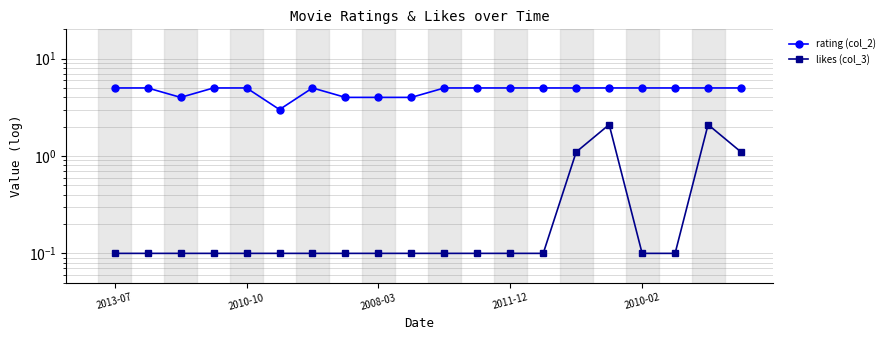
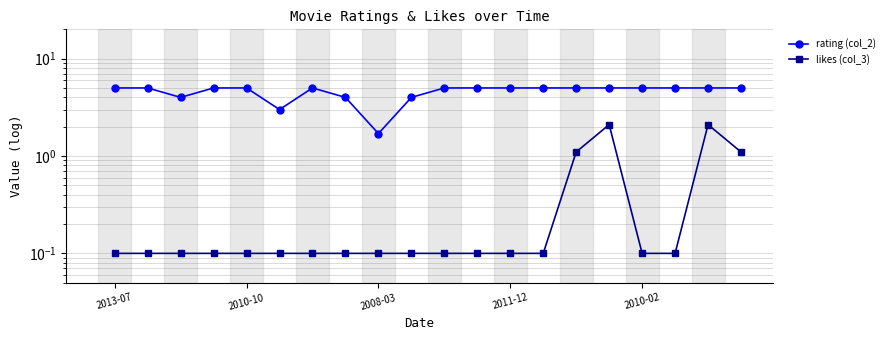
  {
    "rating (col_2)": {
      "2013-07": 5,
      "2010-10": 5,
-     "2008-03": 4.0,
+     "2008-03": 1.7,
      "2011-12": 5,
      "2010-02": 5
    },
    "likes (col_3)": {
      "2013-07": 0.1,
      "2010-10": 0.1,
      "2008-03": 0.1,
      "2011-12": 0.1,
      "2010-02": 0.1
    }
  }
